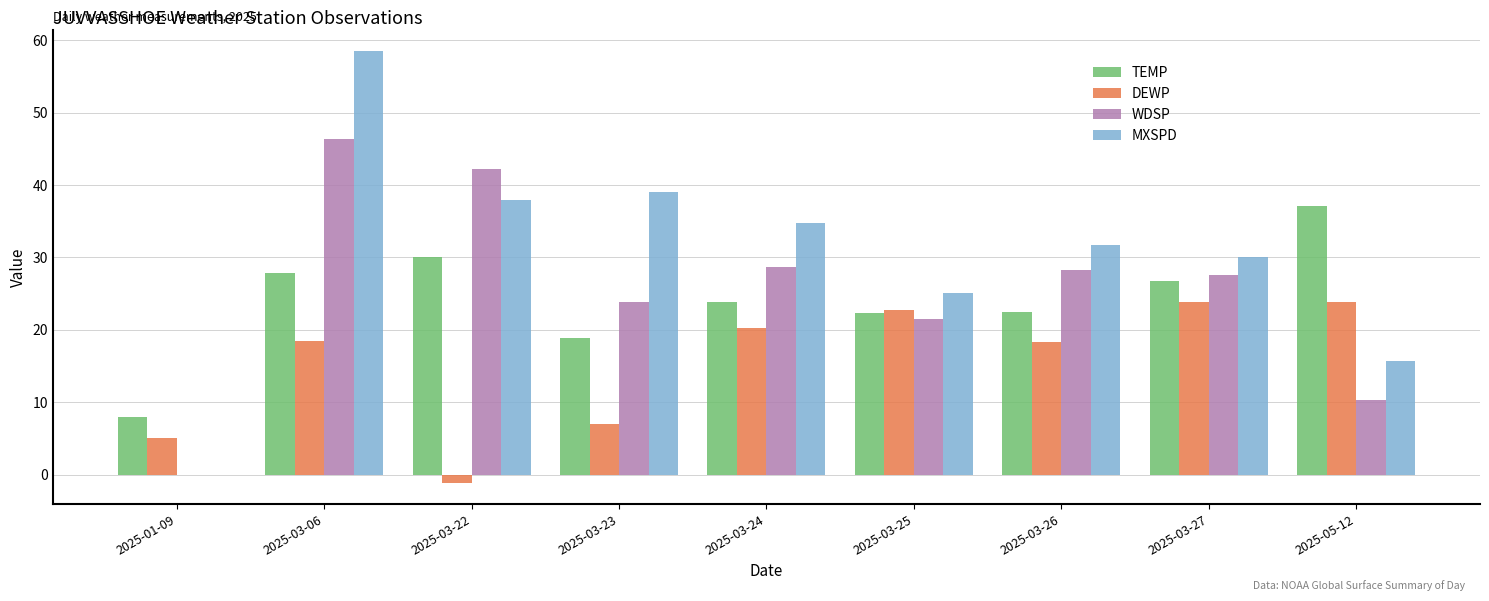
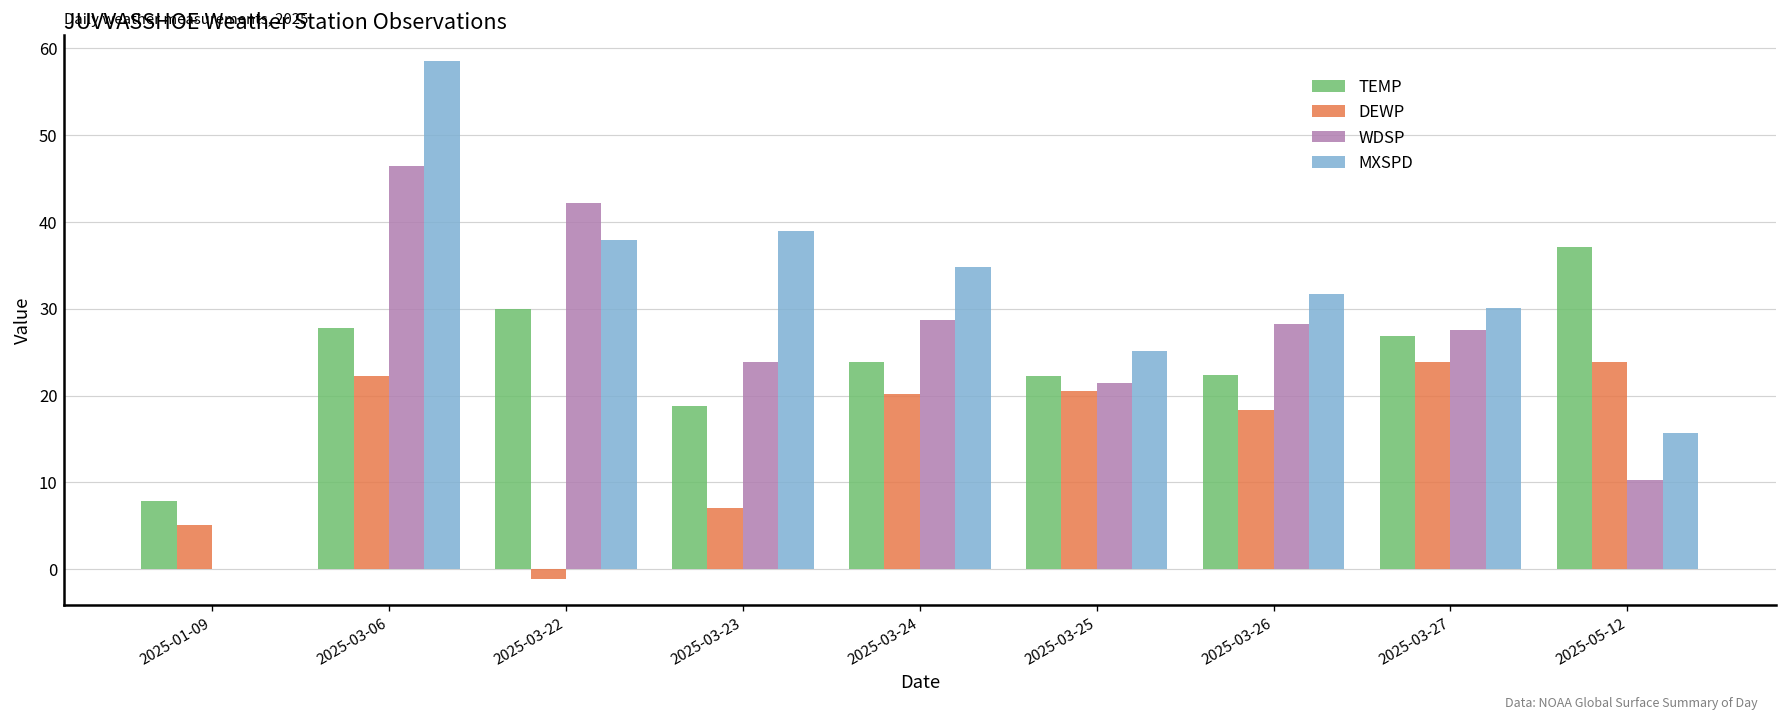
  {
    "TEMP": {
      "2025-01-09": 8,
      "2025-03-06": 28,
      "2025-03-22": 30,
      "2025-03-23": 19,
      "2025-03-24": 24,
      "2025-03-25": 22,
      "2025-03-26": 22,
      "2025-03-27": 27,
      "2025-05-12": 37
    },
    "DEWP": {
      "2025-01-09": 5,
-     "2025-03-06": 18,
+     "2025-03-06": 22,
      "2025-03-22": -1,
      "2025-03-23": 7,
      "2025-03-24": 20,
-     "2025-03-25": 23,
+     "2025-03-25": 21,
      "2025-03-26": 18,
      "2025-03-27": 24,
      "2025-05-12": 24
    },
    "WDSP": {
      "2025-01-09": 0,
      "2025-03-06": 46,
      "2025-03-22": 42,
      "2025-03-23": 24,
      "2025-03-24": 29,
      "2025-03-25": 22,
      "2025-03-26": 28,
      "2025-03-27": 28,
      "2025-05-12": 10
    },
    "MXSPD": {
      "2025-01-09": 0,
      "2025-03-06": 59,
      "2025-03-22": 38,
      "2025-03-23": 39,
      "2025-03-24": 35,
      "2025-03-25": 25,
      "2025-03-26": 32,
      "2025-03-27": 30,
      "2025-05-12": 16
    }
  }
